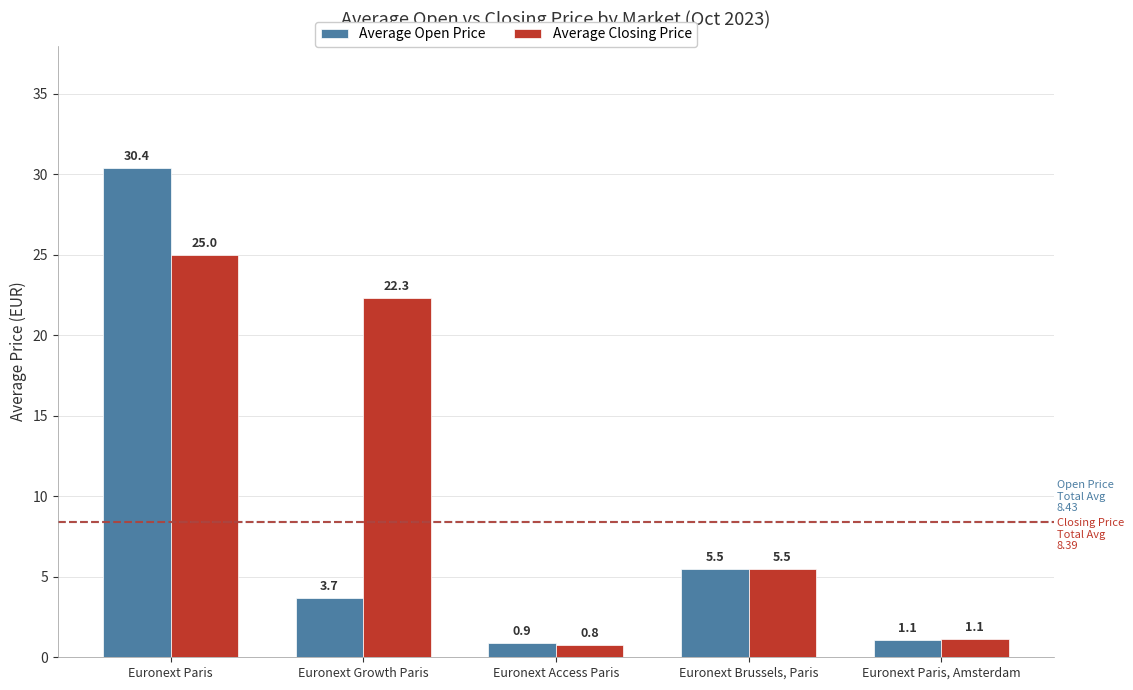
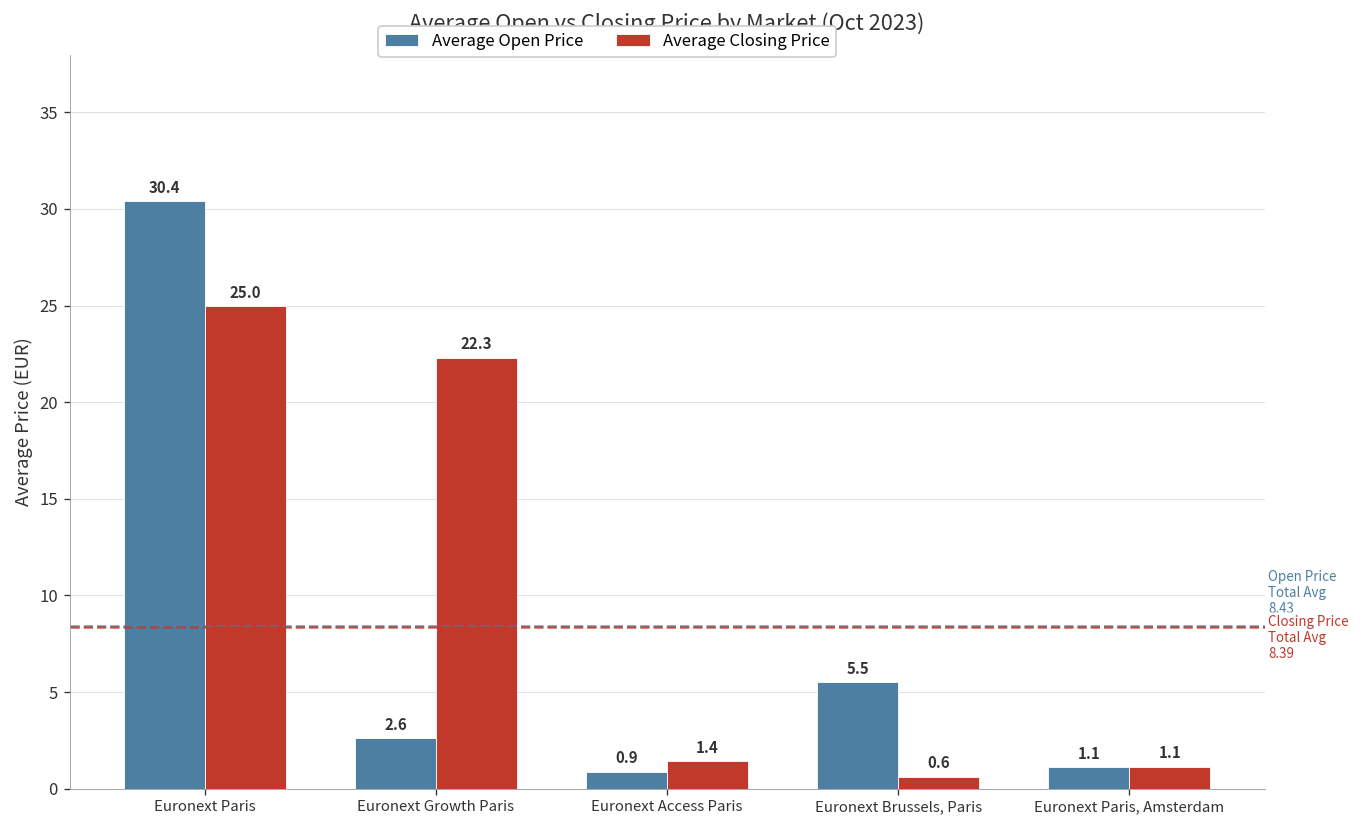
  {
    "Average Open Price": {
      "Euronext Paris": 30.4,
-     "Euronext Growth Paris": 3.7,
+     "Euronext Growth Paris": 2.6,
      "Euronext Access Paris": 0.9,
      "Euronext Brussels, Paris": 5.5,
      "Euronext Paris, Amsterdam": 1.1
    },
    "Average Closing Price": {
      "Euronext Paris": 25.0,
      "Euronext Growth Paris": 22.3,
-     "Euronext Access Paris": 0.8,
-     "Euronext Brussels, Paris": 5.5,
+     "Euronext Access Paris": 1.4,
+     "Euronext Brussels, Paris": 0.6,
      "Euronext Paris, Amsterdam": 1.1
    }
  }
